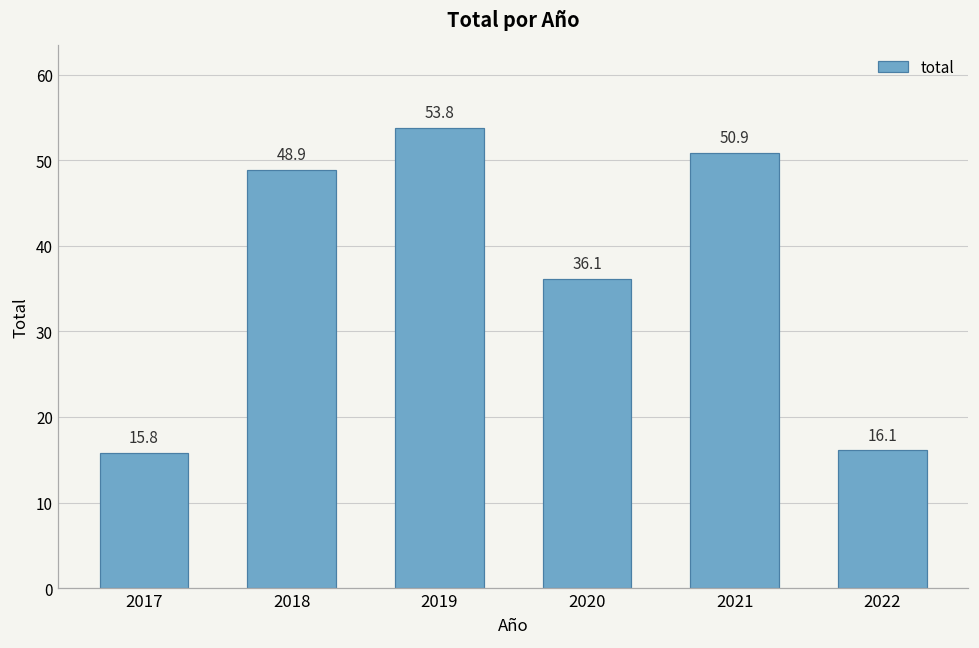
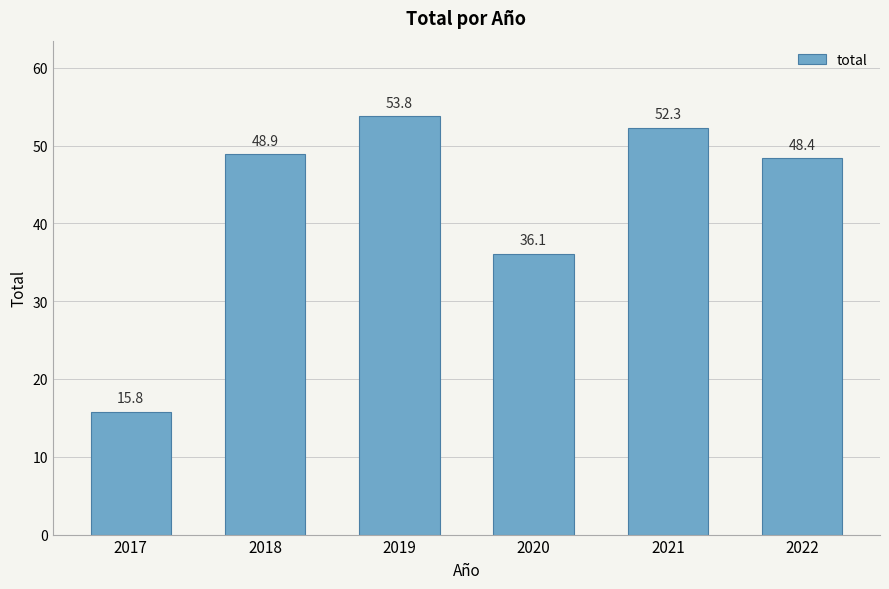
  {
    "2017": 15.8,
    "2018": 48.9,
    "2019": 53.8,
    "2020": 36.1,
-   "2021": 50.9,
-   "2022": 16.1
+   "2021": 52.3,
+   "2022": 48.4
  }
